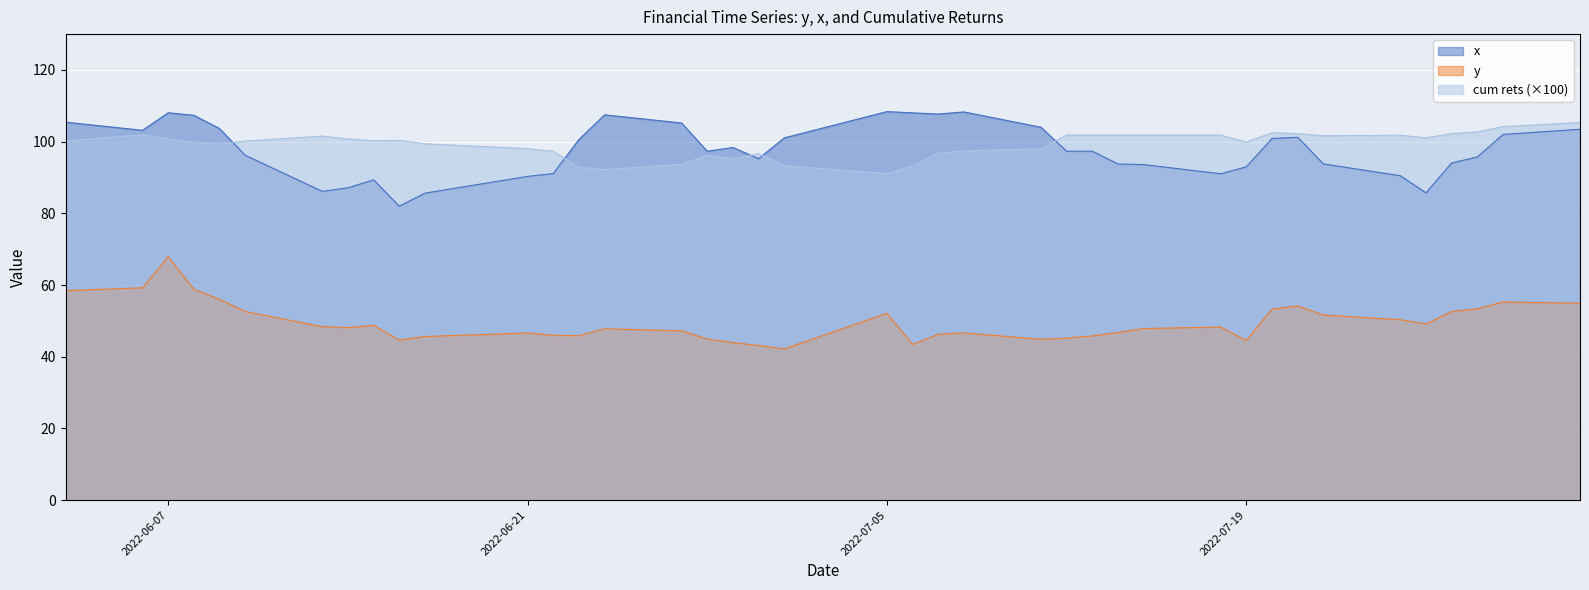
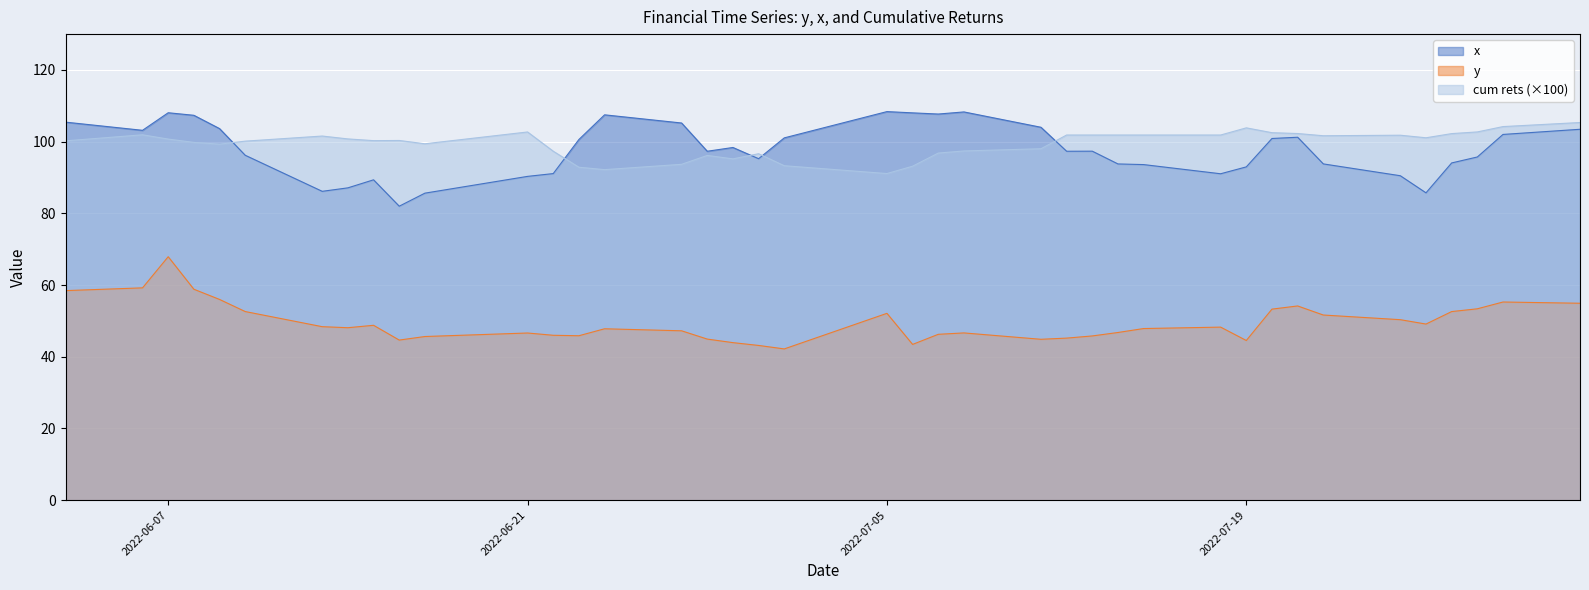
  {
    "x": {
      "2022-06-07": 108,
      "2022-06-21": 90,
      "2022-07-05": 108,
      "2022-07-19": 93
    },
    "y": {
      "2022-06-07": 68,
      "2022-06-21": 47,
      "2022-07-05": 52,
      "2022-07-19": 45
    },
    "cum rets (×100)": {
      "2022-06-07": 101,
-     "2022-06-21": 98,
+     "2022-06-21": 103,
      "2022-07-05": 91,
-     "2022-07-19": 100
+     "2022-07-19": 104
    }
  }
